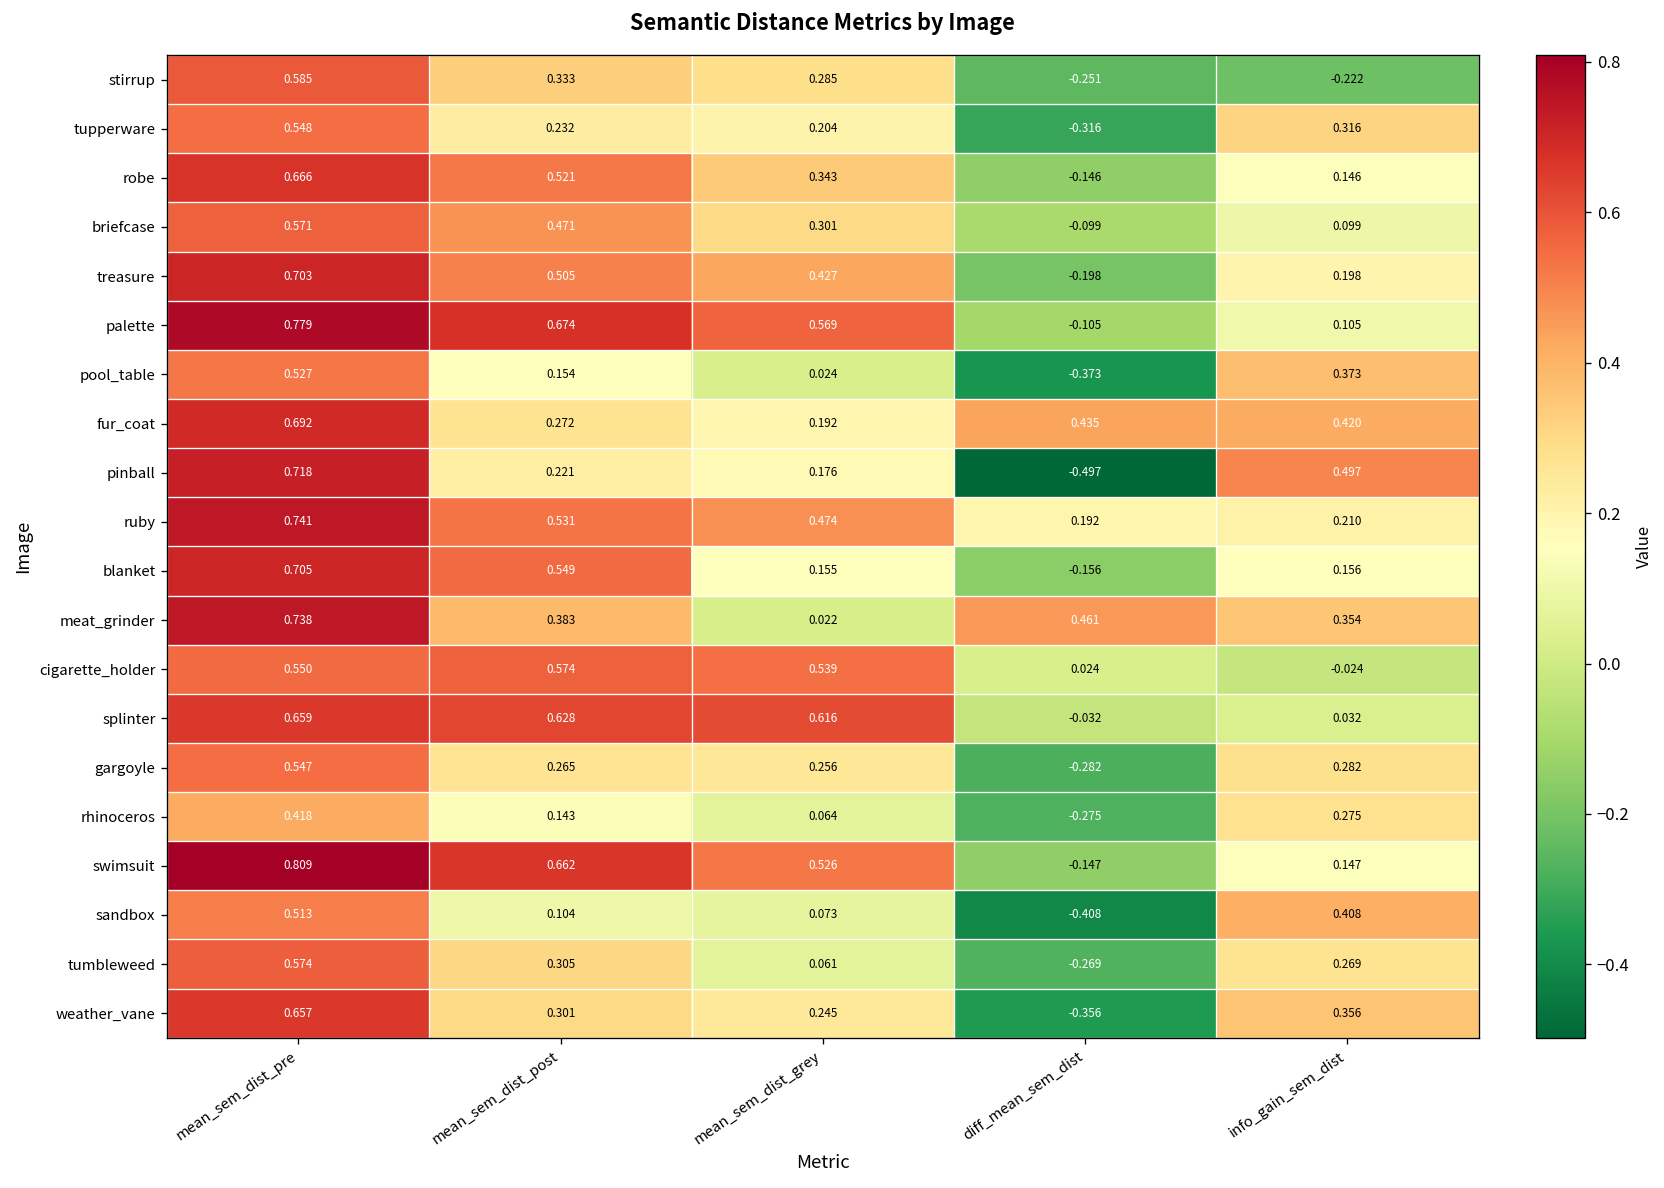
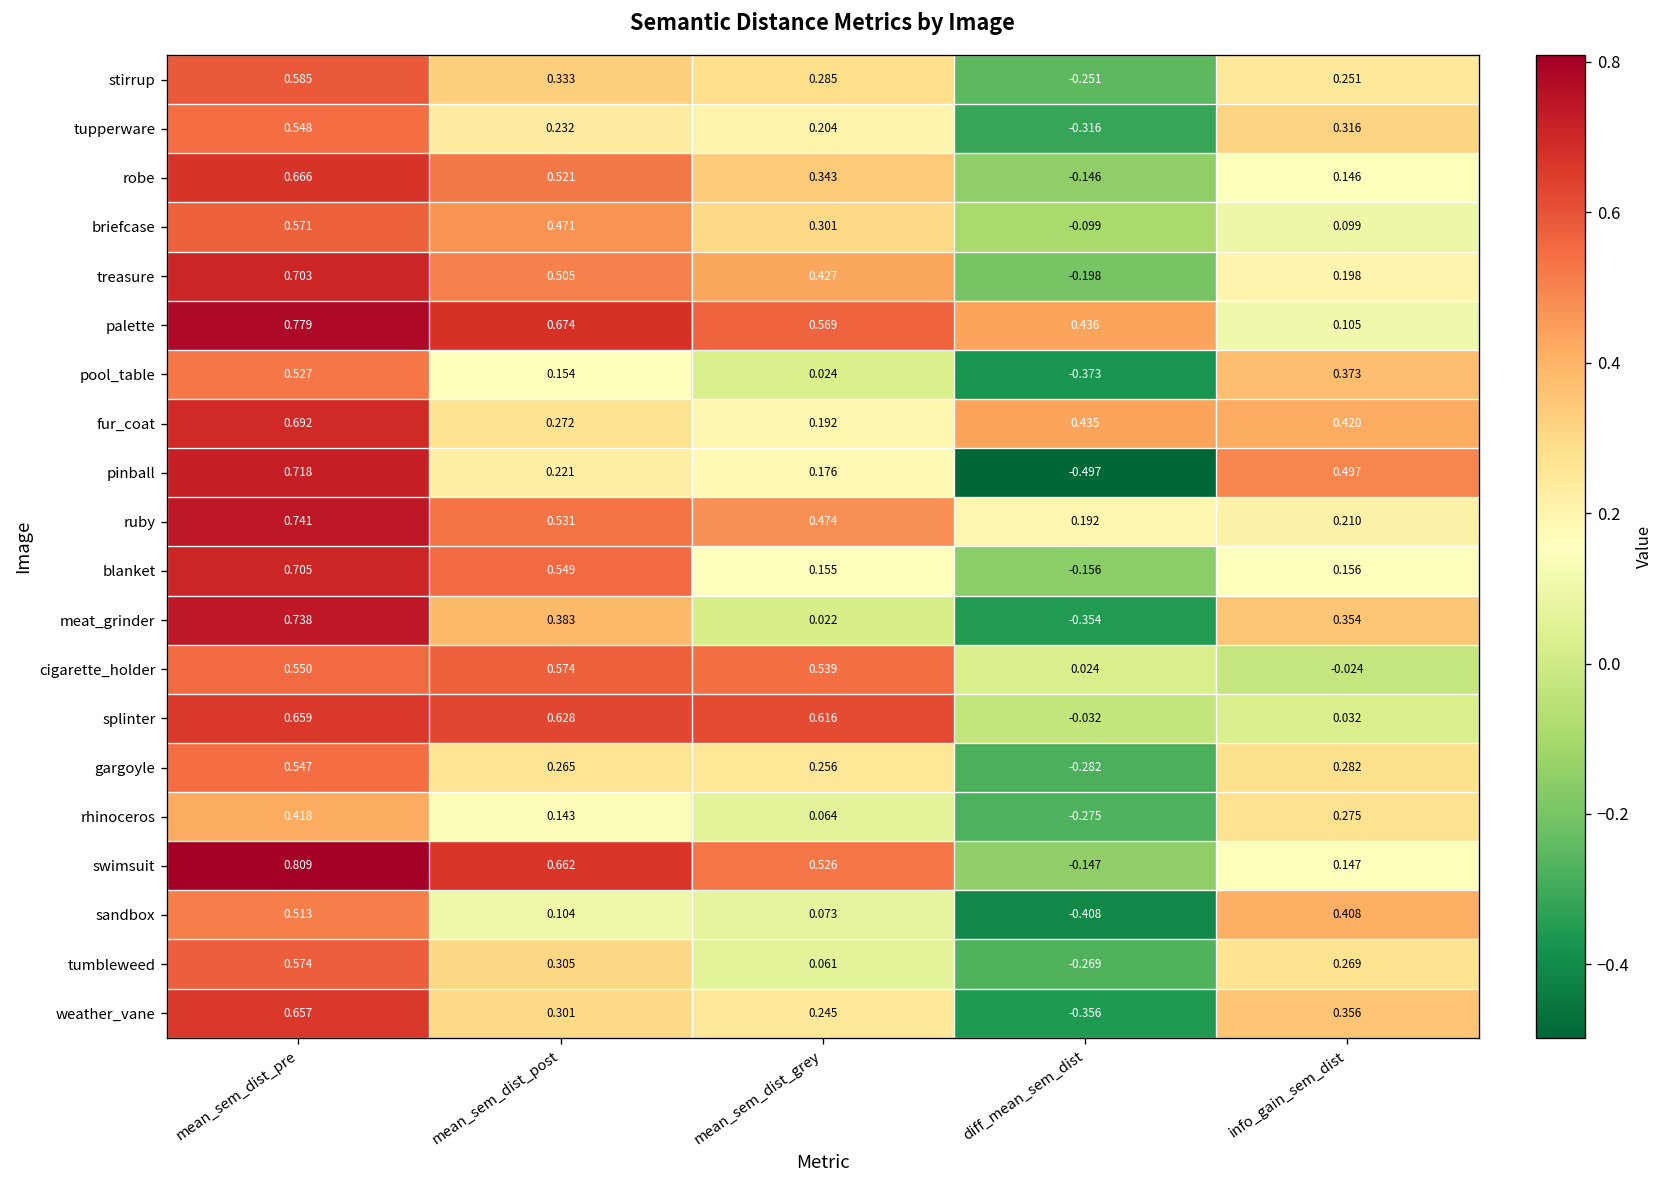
  {
    "stirrup": {
      "mean_sem_dist_pre": 0.585,
      "mean_sem_dist_post": 0.333,
      "mean_sem_dist_grey": 0.285,
      "diff_mean_sem_dist": -0.251,
-     "info_gain_sem_dist": -0.222
+     "info_gain_sem_dist": 0.251
    },
    "tupperware": {
      "mean_sem_dist_pre": 0.548,
      "mean_sem_dist_post": 0.232,
      "mean_sem_dist_grey": 0.204,
      "diff_mean_sem_dist": -0.316,
      "info_gain_sem_dist": 0.316
    },
    "robe": {
      "mean_sem_dist_pre": 0.666,
      "mean_sem_dist_post": 0.521,
      "mean_sem_dist_grey": 0.343,
      "diff_mean_sem_dist": -0.146,
      "info_gain_sem_dist": 0.146
    },
    "briefcase": {
      "mean_sem_dist_pre": 0.571,
      "mean_sem_dist_post": 0.471,
      "mean_sem_dist_grey": 0.301,
      "diff_mean_sem_dist": -0.099,
      "info_gain_sem_dist": 0.099
    },
    "treasure": {
      "mean_sem_dist_pre": 0.703,
      "mean_sem_dist_post": 0.505,
      "mean_sem_dist_grey": 0.427,
      "diff_mean_sem_dist": -0.198,
      "info_gain_sem_dist": 0.198
    },
    "palette": {
      "mean_sem_dist_pre": 0.779,
      "mean_sem_dist_post": 0.674,
      "mean_sem_dist_grey": 0.569,
-     "diff_mean_sem_dist": -0.105,
+     "diff_mean_sem_dist": 0.436,
      "info_gain_sem_dist": 0.105
    },
    "pool_table": {
      "mean_sem_dist_pre": 0.527,
      "mean_sem_dist_post": 0.154,
      "mean_sem_dist_grey": 0.024,
      "diff_mean_sem_dist": -0.373,
      "info_gain_sem_dist": 0.373
    },
    "fur_coat": {
      "mean_sem_dist_pre": 0.692,
      "mean_sem_dist_post": 0.272,
      "mean_sem_dist_grey": 0.192,
      "diff_mean_sem_dist": 0.435,
      "info_gain_sem_dist": 0.420
    },
    "pinball": {
      "mean_sem_dist_pre": 0.718,
      "mean_sem_dist_post": 0.221,
      "mean_sem_dist_grey": 0.176,
      "diff_mean_sem_dist": -0.497,
      "info_gain_sem_dist": 0.497
    },
    "ruby": {
      "mean_sem_dist_pre": 0.741,
      "mean_sem_dist_post": 0.531,
      "mean_sem_dist_grey": 0.474,
      "diff_mean_sem_dist": 0.192,
      "info_gain_sem_dist": 0.210
    },
    "blanket": {
      "mean_sem_dist_pre": 0.705,
      "mean_sem_dist_post": 0.549,
      "mean_sem_dist_grey": 0.155,
      "diff_mean_sem_dist": -0.156,
      "info_gain_sem_dist": 0.156
    },
    "meat_grinder": {
      "mean_sem_dist_pre": 0.738,
      "mean_sem_dist_post": 0.383,
      "mean_sem_dist_grey": 0.022,
-     "diff_mean_sem_dist": 0.461,
+     "diff_mean_sem_dist": -0.354,
      "info_gain_sem_dist": 0.354
    },
    "cigarette_holder": {
      "mean_sem_dist_pre": 0.550,
      "mean_sem_dist_post": 0.574,
      "mean_sem_dist_grey": 0.539,
      "diff_mean_sem_dist": 0.024,
      "info_gain_sem_dist": -0.024
    },
    "splinter": {
      "mean_sem_dist_pre": 0.659,
      "mean_sem_dist_post": 0.628,
      "mean_sem_dist_grey": 0.616,
      "diff_mean_sem_dist": -0.032,
      "info_gain_sem_dist": 0.032
    },
    "gargoyle": {
      "mean_sem_dist_pre": 0.547,
      "mean_sem_dist_post": 0.265,
      "mean_sem_dist_grey": 0.256,
      "diff_mean_sem_dist": -0.282,
      "info_gain_sem_dist": 0.282
    },
    "rhinoceros": {
      "mean_sem_dist_pre": 0.418,
      "mean_sem_dist_post": 0.143,
      "mean_sem_dist_grey": 0.064,
      "diff_mean_sem_dist": -0.275,
      "info_gain_sem_dist": 0.275
    },
    "swimsuit": {
      "mean_sem_dist_pre": 0.809,
      "mean_sem_dist_post": 0.662,
      "mean_sem_dist_grey": 0.526,
      "diff_mean_sem_dist": -0.147,
      "info_gain_sem_dist": 0.147
    },
    "sandbox": {
      "mean_sem_dist_pre": 0.513,
      "mean_sem_dist_post": 0.104,
      "mean_sem_dist_grey": 0.073,
      "diff_mean_sem_dist": -0.408,
      "info_gain_sem_dist": 0.408
    },
    "tumbleweed": {
      "mean_sem_dist_pre": 0.574,
      "mean_sem_dist_post": 0.305,
      "mean_sem_dist_grey": 0.061,
      "diff_mean_sem_dist": -0.269,
      "info_gain_sem_dist": 0.269
    },
    "weather_vane": {
      "mean_sem_dist_pre": 0.657,
      "mean_sem_dist_post": 0.301,
      "mean_sem_dist_grey": 0.245,
      "diff_mean_sem_dist": -0.356,
      "info_gain_sem_dist": 0.356
    }
  }
